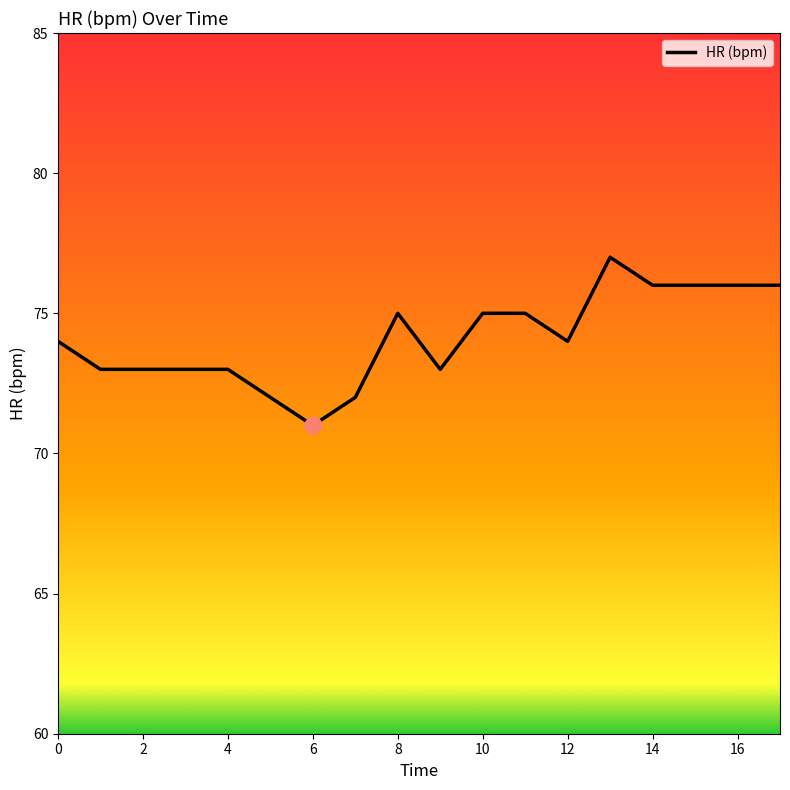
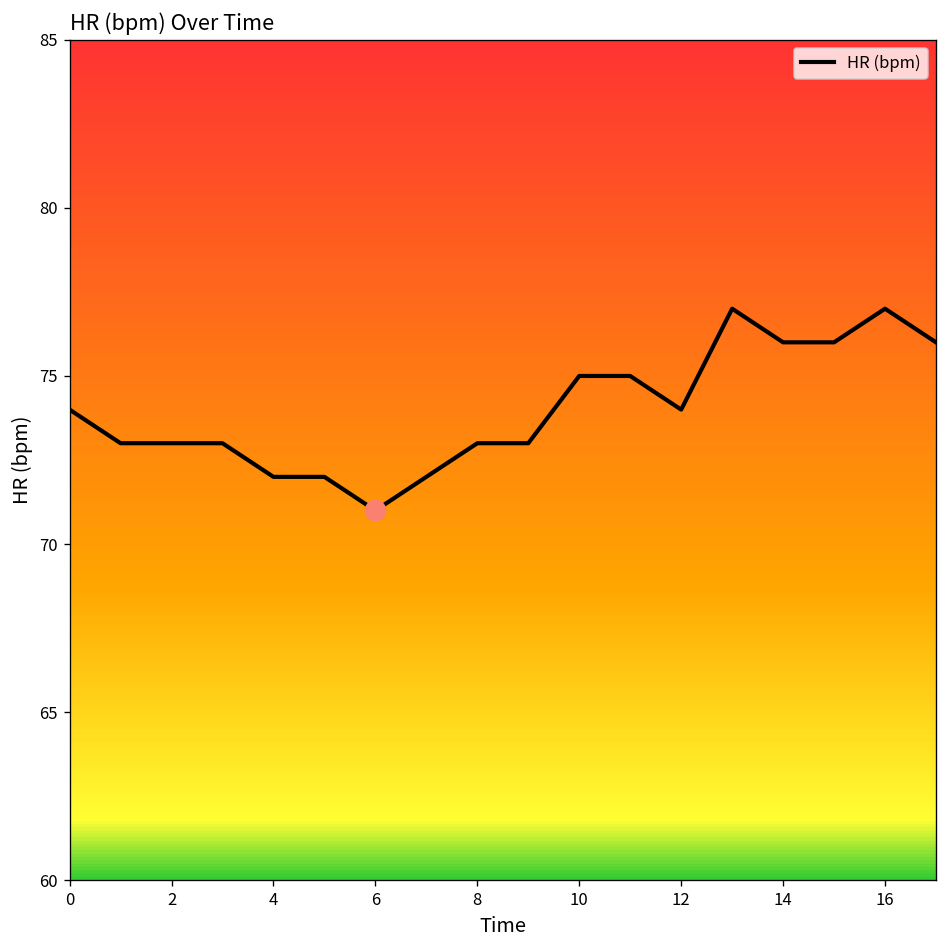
  {
    "HR (bpm)": {
      "0": 74,
      "2": 73,
-     "4": 73,
-     "8": 75,
+     "4": 72,
+     "8": 73,
      "10": 75,
      "12": 74,
      "14": 76,
-     "16": 76
+     "16": 77
    }
  }
